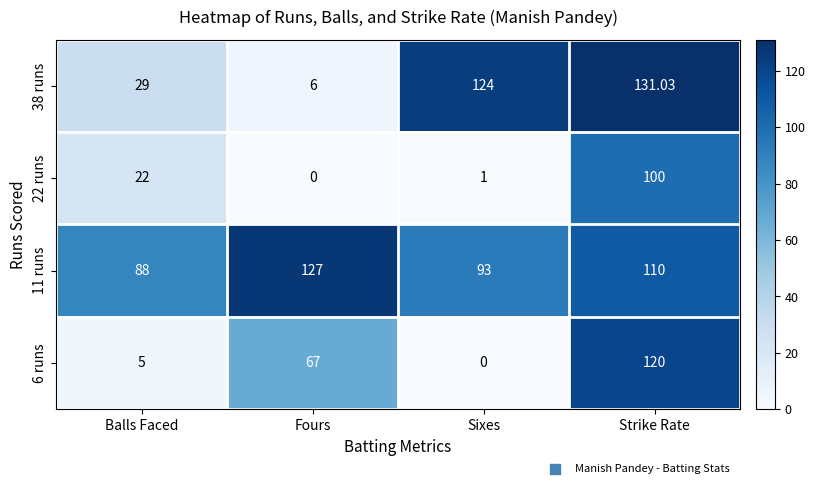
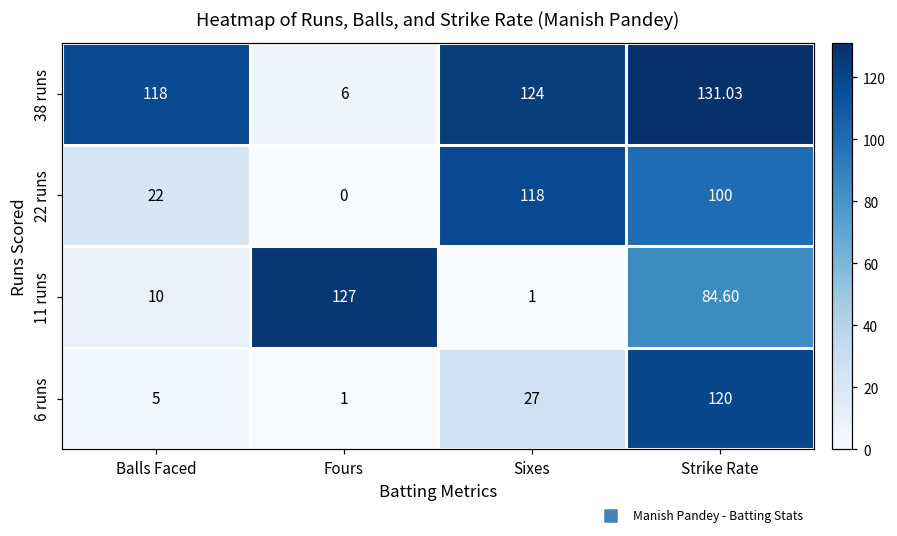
  {
    "38 runs": {
-     "Balls Faced": 29,
+     "Balls Faced": 118,
      "Fours": 6,
      "Sixes": 124,
      "Strike Rate": 131.03
    },
    "22 runs": {
      "Balls Faced": 22,
      "Fours": 0,
-     "Sixes": 1,
+     "Sixes": 118,
      "Strike Rate": 100
    },
    "11 runs": {
-     "Balls Faced": 88,
+     "Balls Faced": 10,
      "Fours": 127,
-     "Sixes": 93,
-     "Strike Rate": 110
+     "Sixes": 1,
+     "Strike Rate": 84.60
    },
    "6 runs": {
      "Balls Faced": 5,
-     "Fours": 67,
-     "Sixes": 0,
+     "Fours": 1,
+     "Sixes": 27,
      "Strike Rate": 120
    }
  }
